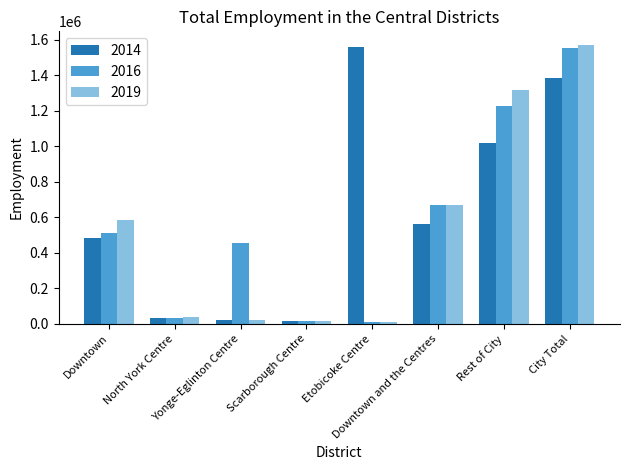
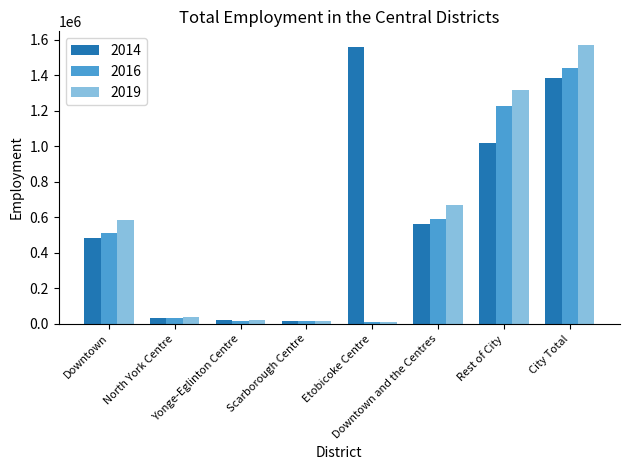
  {
    "2014": {
      "Downtown": 480000,
      "North York Centre": 30000,
      "Yonge-Eglinton Centre": 20000,
      "Scarborough Centre": 20000,
      "Etobicoke Centre": 1560000,
      "Downtown and the Centres": 560000,
      "Rest of City": 1020000,
      "City Total": 1380000
    },
    "2016": {
      "Downtown": 510000,
      "North York Centre": 30000,
-     "Yonge-Eglinton Centre": 450000,
+     "Yonge-Eglinton Centre": 20000,
      "Scarborough Centre": 20000,
-     "Downtown and the Centres": 670000,
+     "Downtown and the Centres": 590000,
      "Rest of City": 1230000,
-     "City Total": 1550000
+     "City Total": 1440000
    },
    "2019": {
      "Downtown": 580000,
      "North York Centre": 40000,
      "Yonge-Eglinton Centre": 20000,
      "Scarborough Centre": 20000,
      "Downtown and the Centres": 670000,
      "Rest of City": 1320000,
      "City Total": 1570000
    }
  }
